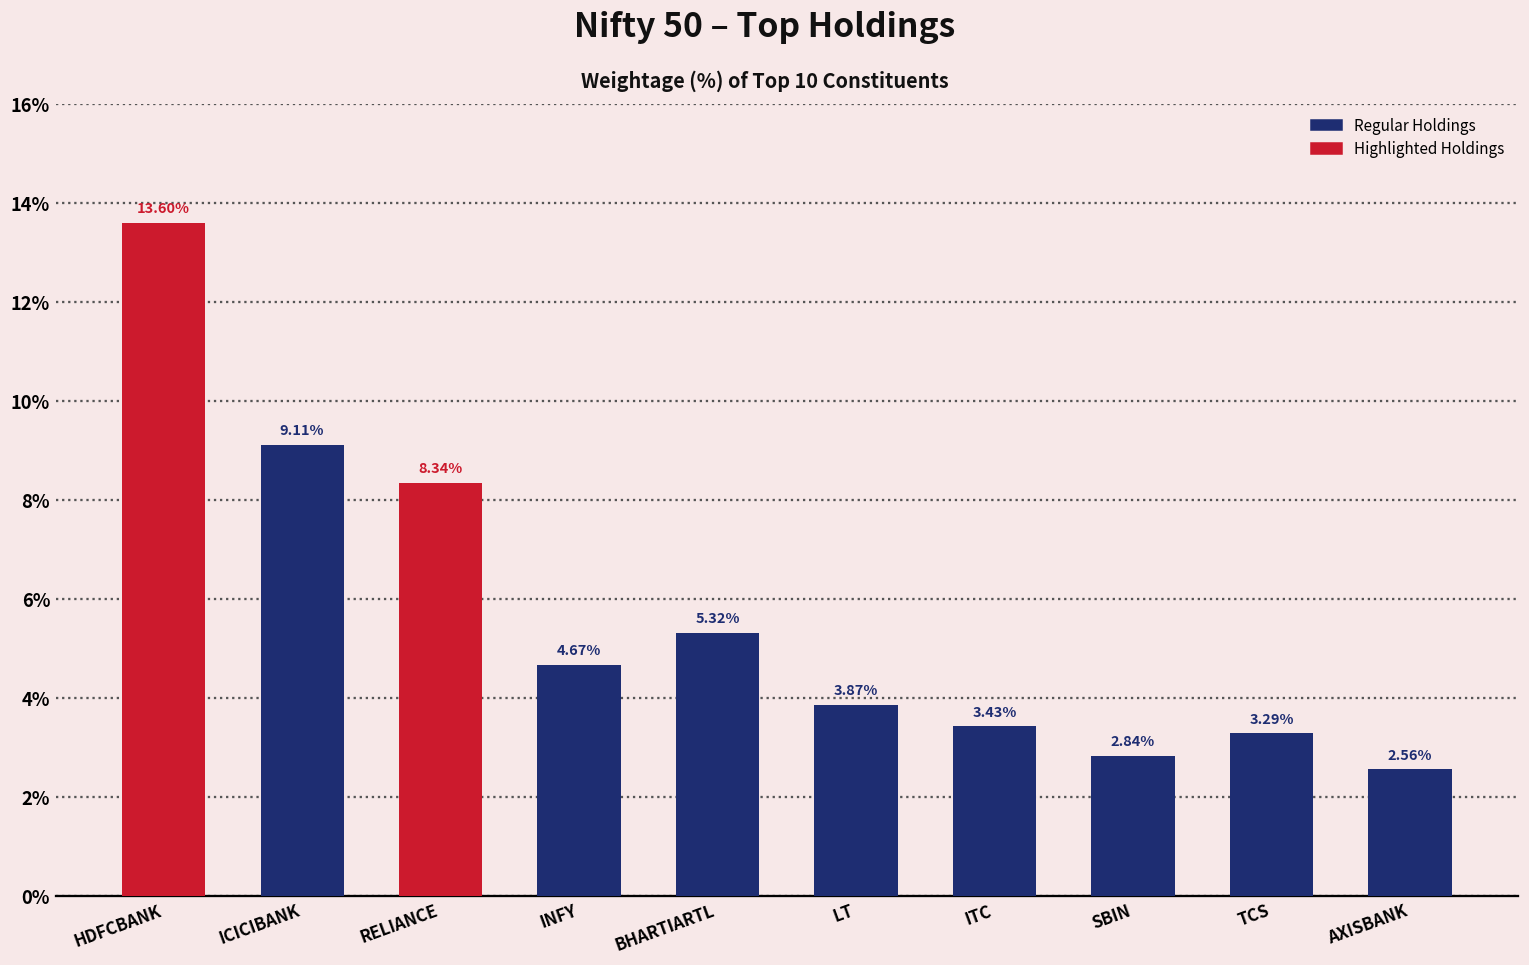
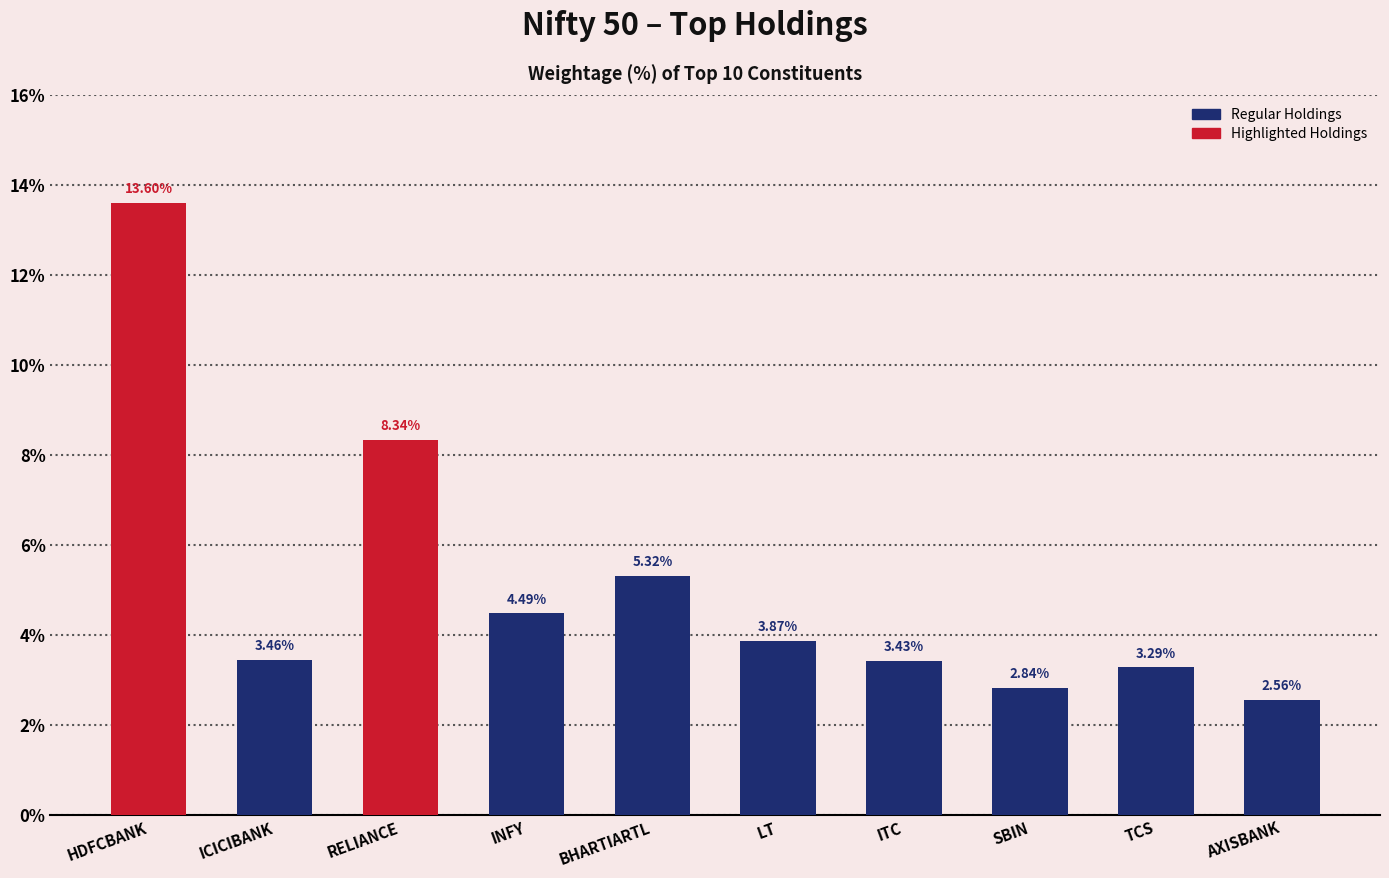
  {
    "HDFCBANK": "13.60%",
-   "ICICIBANK": "9.11%",
+   "ICICIBANK": "3.46%",
    "RELIANCE": "8.34%",
-   "INFY": "4.67%",
+   "INFY": "4.49%",
    "BHARTIARTL": "5.32%",
    "LT": "3.87%",
    "ITC": "3.43%",
    "SBIN": "2.84%",
    "TCS": "3.29%",
    "AXISBANK": "2.56%"
  }
